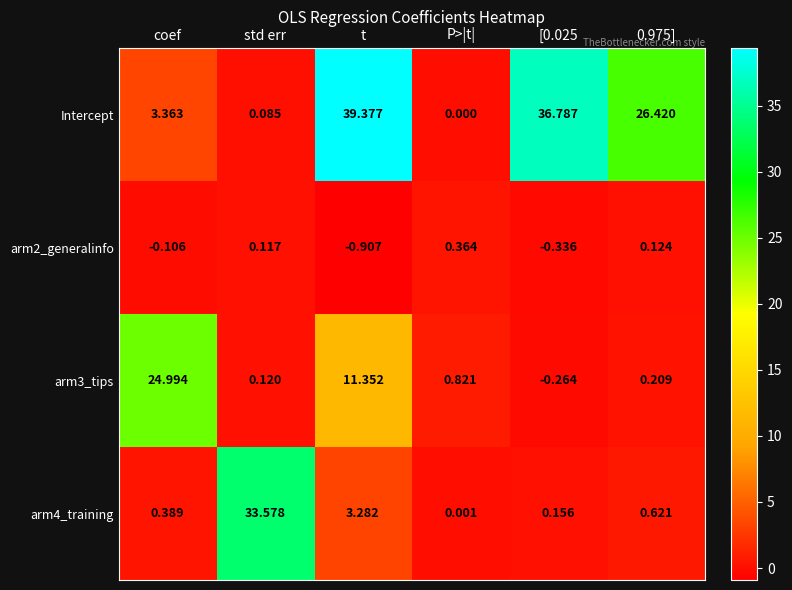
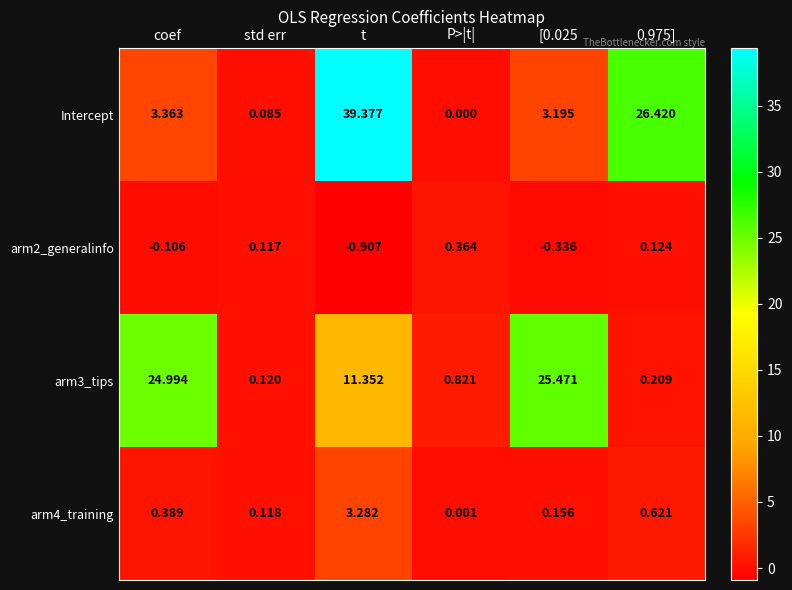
  {
    "Intercept": {
      "coef": 3.363,
      "std err": 0.085,
      "t": 39.377,
      "P>|t|": 0.000,
-     "[0.025": 36.787,
+     "[0.025": 3.195,
      "0.975]": 26.420
    },
    "arm2_generalinfo": {
      "coef": -0.106,
      "std err": 0.117,
      "t": -0.907,
      "P>|t|": 0.364,
      "[0.025": -0.336,
      "0.975]": 0.124
    },
    "arm3_tips": {
      "coef": 24.994,
      "std err": 0.120,
      "t": 11.352,
      "P>|t|": 0.821,
-     "[0.025": -0.264,
+     "[0.025": 25.471,
      "0.975]": 0.209
    },
    "arm4_training": {
      "coef": 0.389,
-     "std err": 33.578,
+     "std err": 0.118,
      "t": 3.282,
      "P>|t|": 0.001,
      "[0.025": 0.156,
      "0.975]": 0.621
    }
  }
